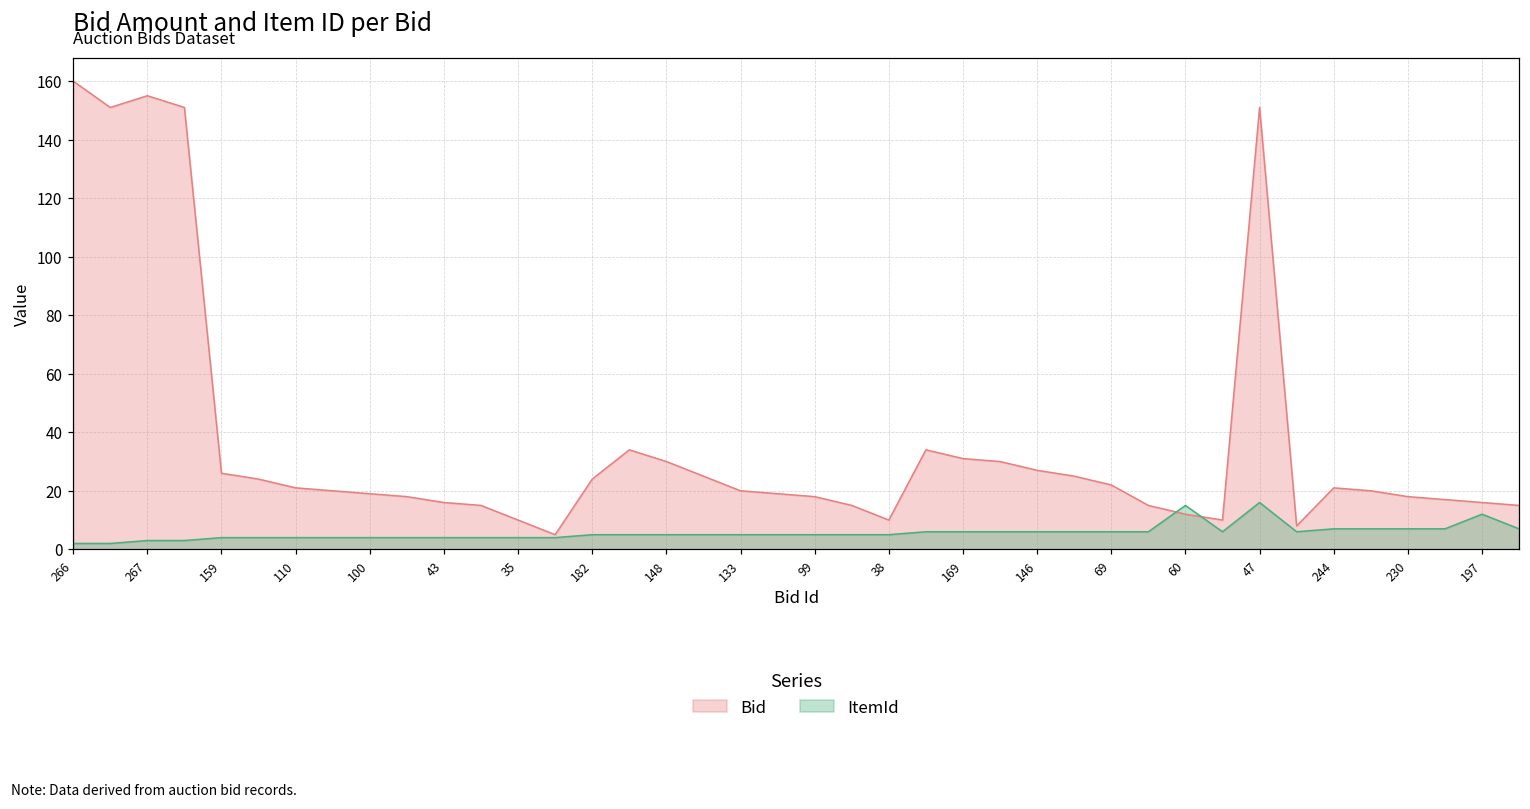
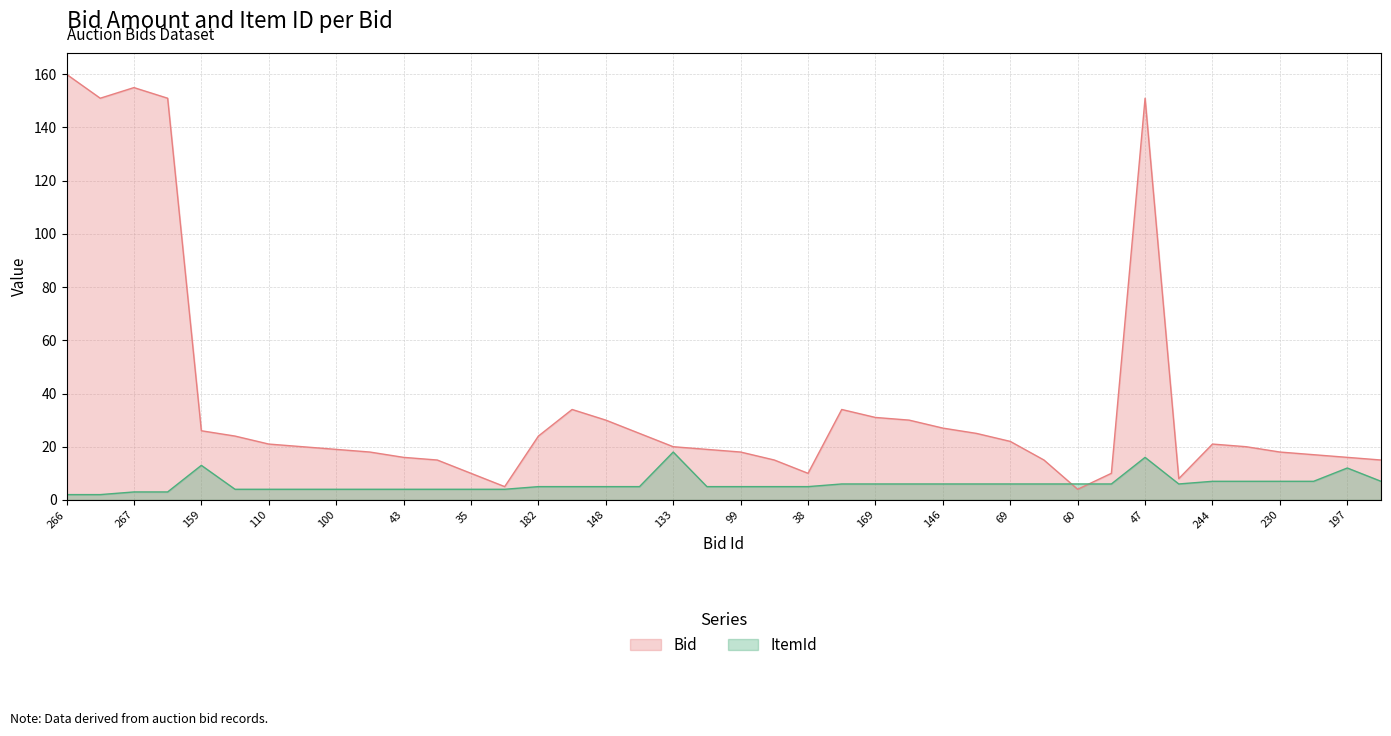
  {
    "Bid": {
      "266": 160,
      "267": 155,
      "159": 26,
      "110": 21,
      "100": 19,
      "43": 16,
      "182": 24,
      "148": 30,
      "133": 20,
      "99": 18,
      "38": 10,
      "169": 31,
      "146": 27,
      "69": 22,
-     "60": 12,
+     "60": 4,
      "47": 151,
      "244": 21,
      "230": 18,
      "197": 16
    },
    "ItemId": {
      "266": 2,
      "267": 3,
-     "159": 4,
+     "159": 13,
      "110": 4,
      "100": 4,
      "43": 4,
      "182": 5,
      "148": 5,
-     "133": 5,
+     "133": 18,
      "99": 5,
      "38": 5,
      "169": 6,
      "146": 6,
      "69": 6,
-     "60": 15,
+     "60": 6,
      "47": 16,
      "244": 7,
      "230": 7,
      "197": 12
    }
  }
